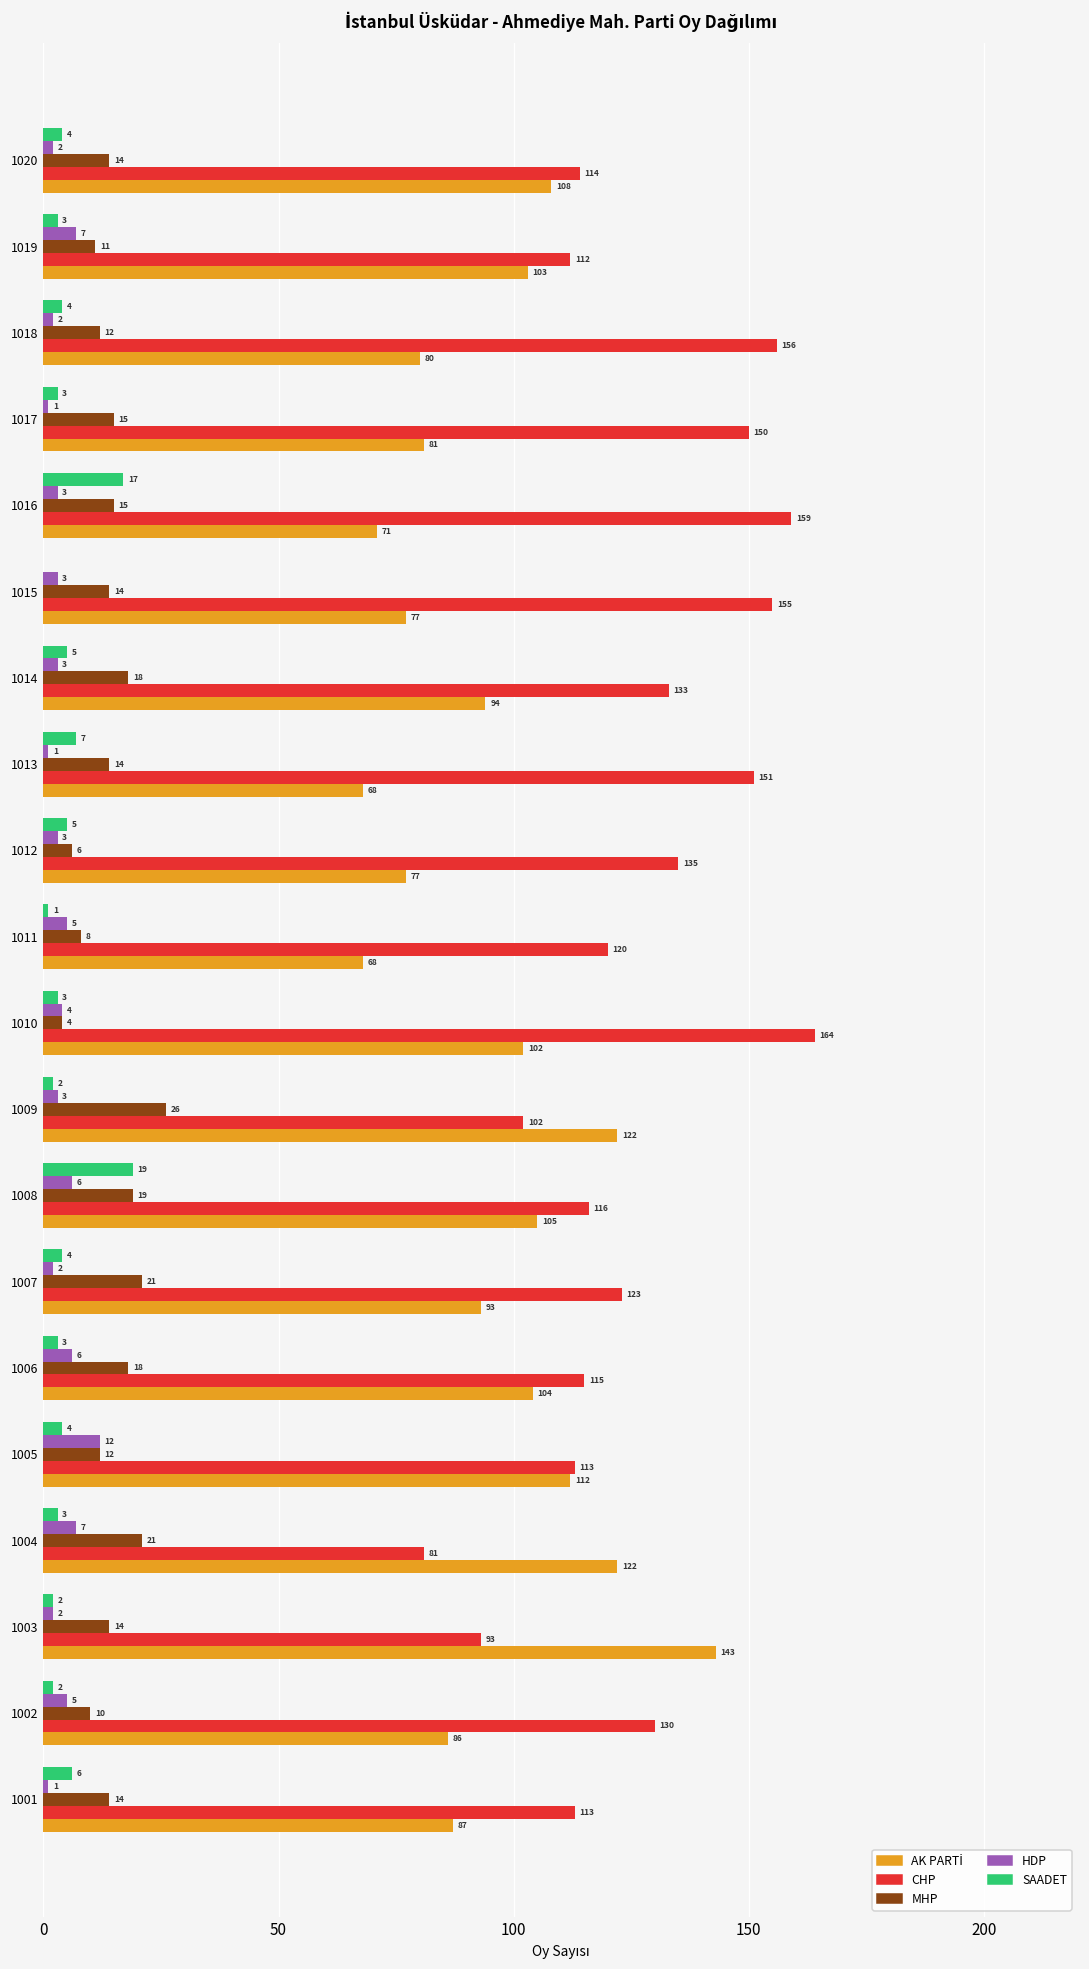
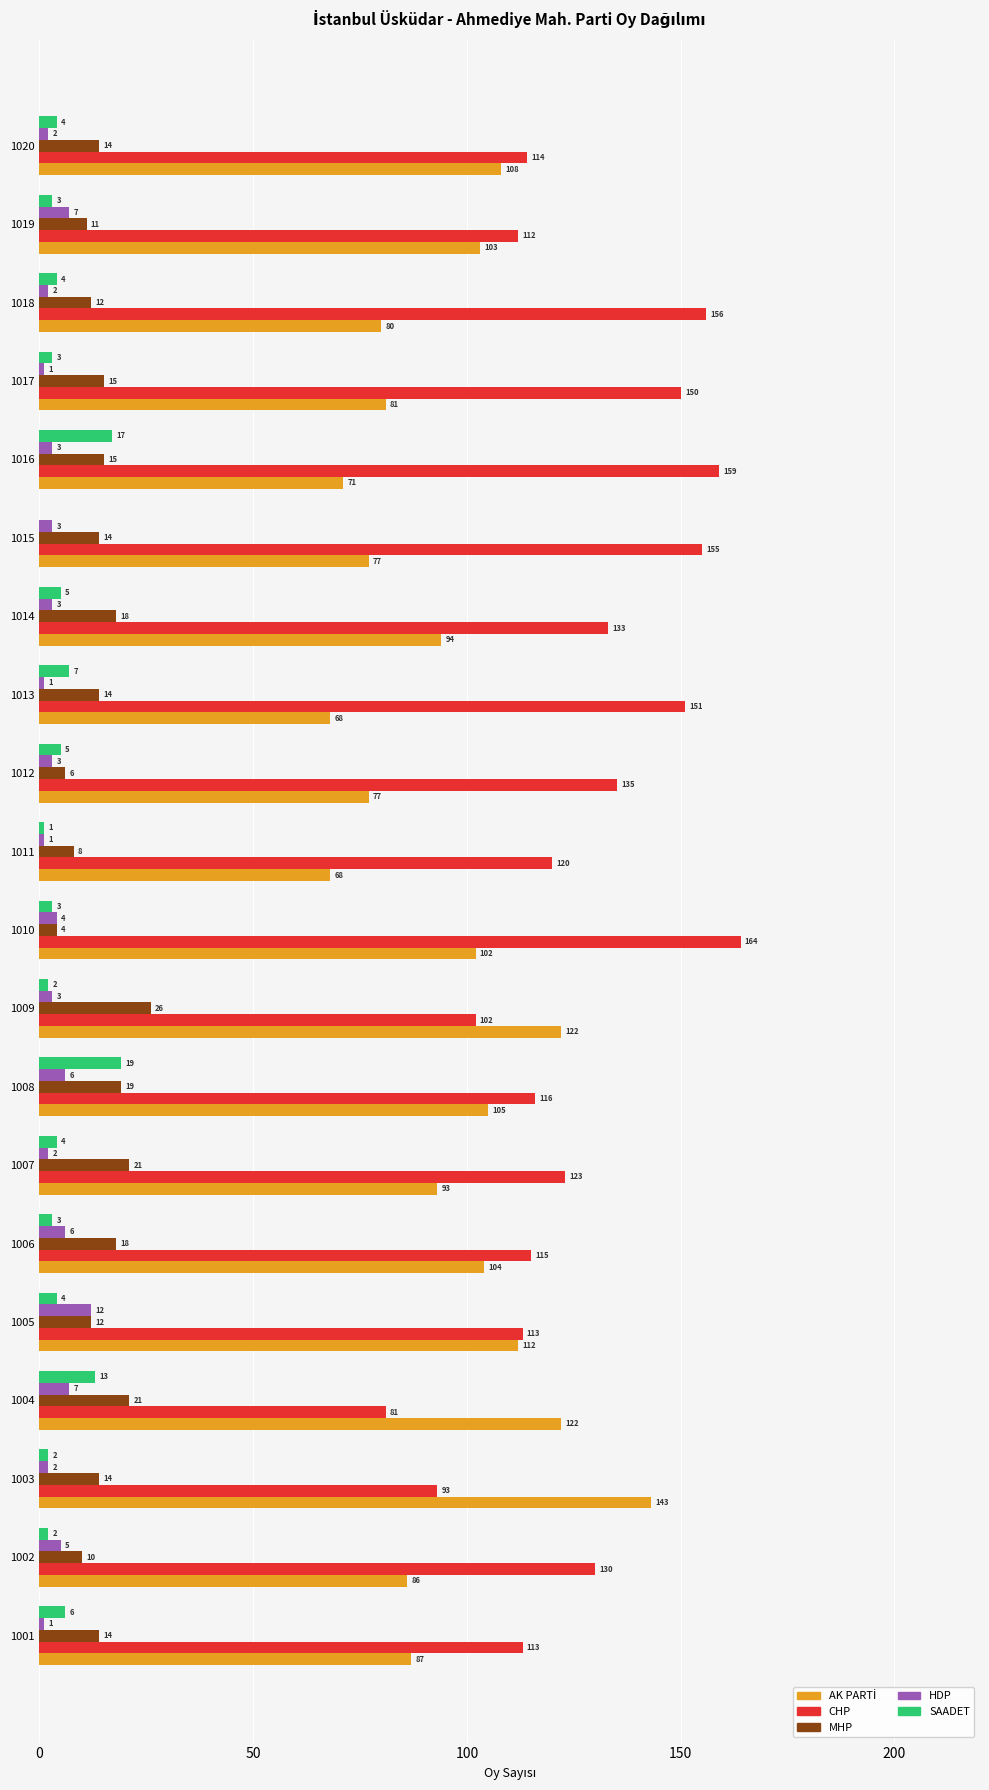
  {
    "AK PARTİ": {
      "1020": 108,
      "1019": 103,
      "1018": 80,
      "1017": 81,
      "1016": 71,
      "1015": 77,
      "1014": 94,
      "1013": 68,
      "1012": 77,
      "1011": 68,
      "1010": 102,
      "1009": 122,
      "1008": 105,
      "1007": 93,
      "1006": 104,
      "1005": 112,
      "1004": 122,
      "1003": 143,
      "1002": 86,
      "1001": 87
    },
    "CHP": {
      "1020": 114,
      "1019": 112,
      "1018": 156,
      "1017": 150,
      "1016": 159,
      "1015": 155,
      "1014": 133,
      "1013": 151,
      "1012": 135,
      "1011": 120,
      "1010": 164,
      "1009": 102,
      "1008": 116,
      "1007": 123,
      "1006": 115,
      "1005": 113,
      "1004": 81,
      "1003": 93,
      "1002": 130,
      "1001": 113
    },
    "MHP": {
      "1020": 14,
      "1019": 11,
      "1018": 12,
      "1017": 15,
      "1016": 15,
      "1015": 14,
      "1014": 18,
      "1013": 14,
      "1012": 6,
      "1011": 8,
      "1010": 4,
      "1009": 26,
      "1008": 19,
      "1007": 21,
      "1006": 18,
      "1005": 12,
      "1004": 21,
      "1003": 14,
      "1002": 10,
      "1001": 14
    },
    "HDP": {
      "1020": 2,
      "1019": 7,
      "1018": 2,
      "1017": 1,
      "1016": 3,
      "1015": 3,
      "1014": 3,
      "1013": 1,
      "1012": 3,
-     "1011": 5,
+     "1011": 1,
      "1010": 4,
      "1009": 3,
      "1008": 6,
      "1007": 2,
      "1006": 6,
      "1005": 12,
      "1004": 7,
      "1003": 2,
      "1002": 5,
      "1001": 1
    },
    "SAADET": {
      "1020": 4,
      "1019": 3,
      "1018": 4,
      "1017": 3,
      "1016": 17,
      "1014": 5,
      "1013": 7,
      "1012": 5,
      "1011": 1,
      "1010": 3,
      "1009": 2,
      "1008": 19,
      "1007": 4,
      "1006": 3,
      "1005": 4,
-     "1004": 3,
+     "1004": 13,
      "1003": 2,
      "1002": 2,
      "1001": 6
    }
  }
